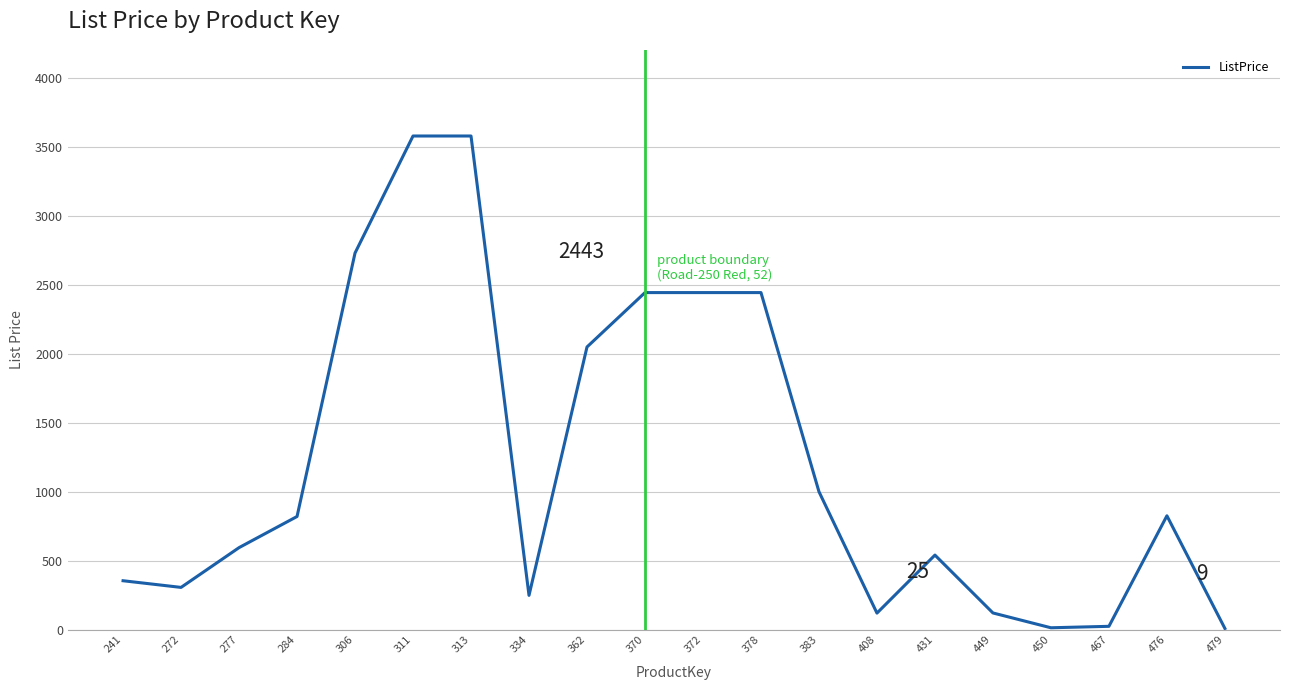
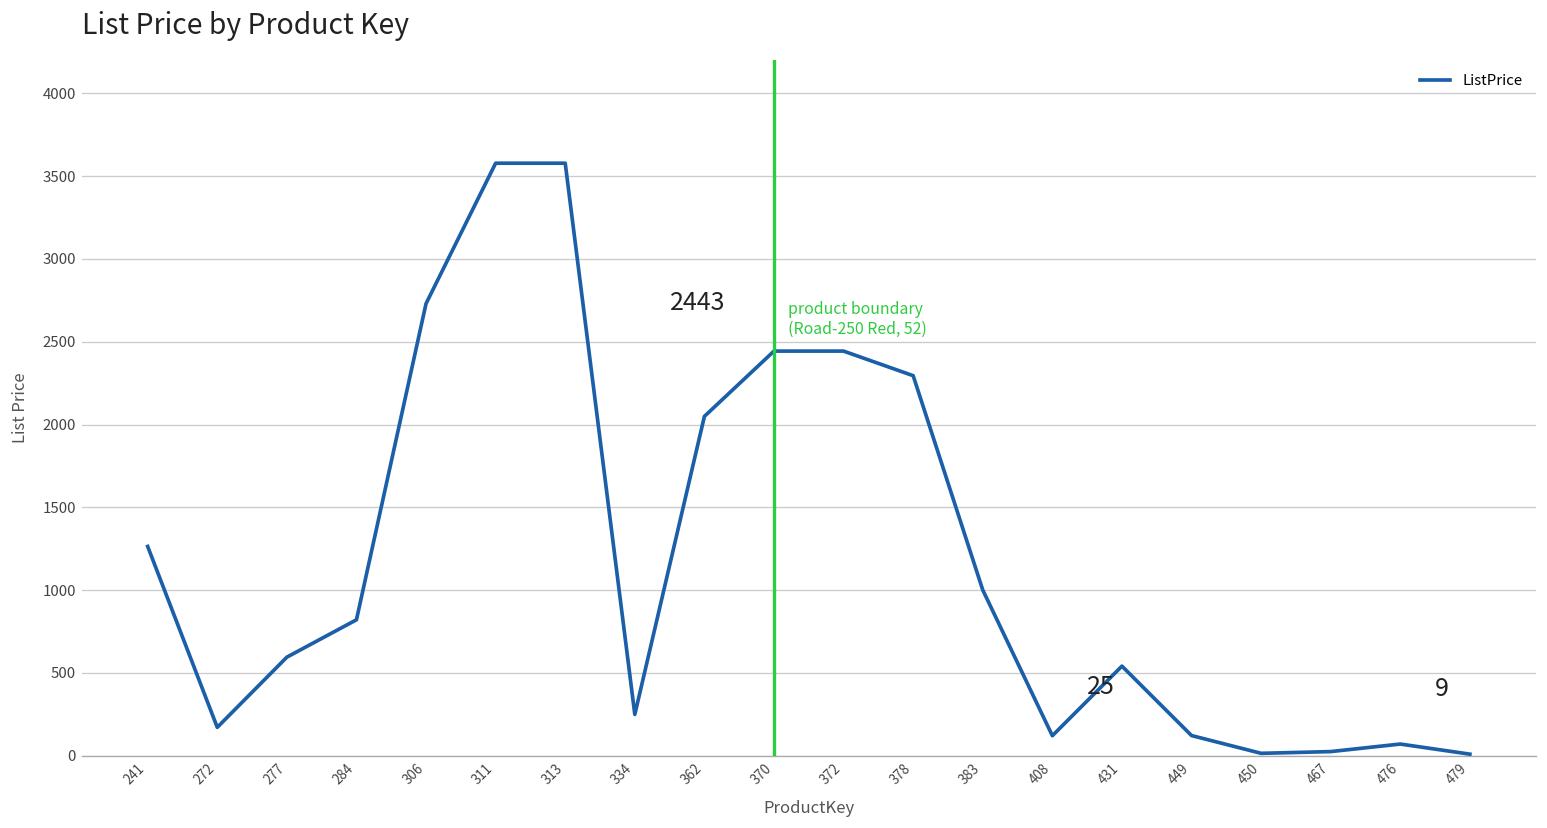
  {
-   "241": 350,
-   "272": 310,
+   "241": 1260,
+   "272": 170,
    "277": 590,
    "284": 820,
    "306": 2730,
    "311": 3580,
    "313": 3580,
    "334": 250,
    "362": 2050,
    "370": 2440,
-   "378": 2440,
+   "378": 2290,
    "383": 1000,
    "408": 120,
    "449": 120,
    "450": 10,
    "467": 20,
-   "476": 830,
+   "476": 70,
    "479": 10
  }
